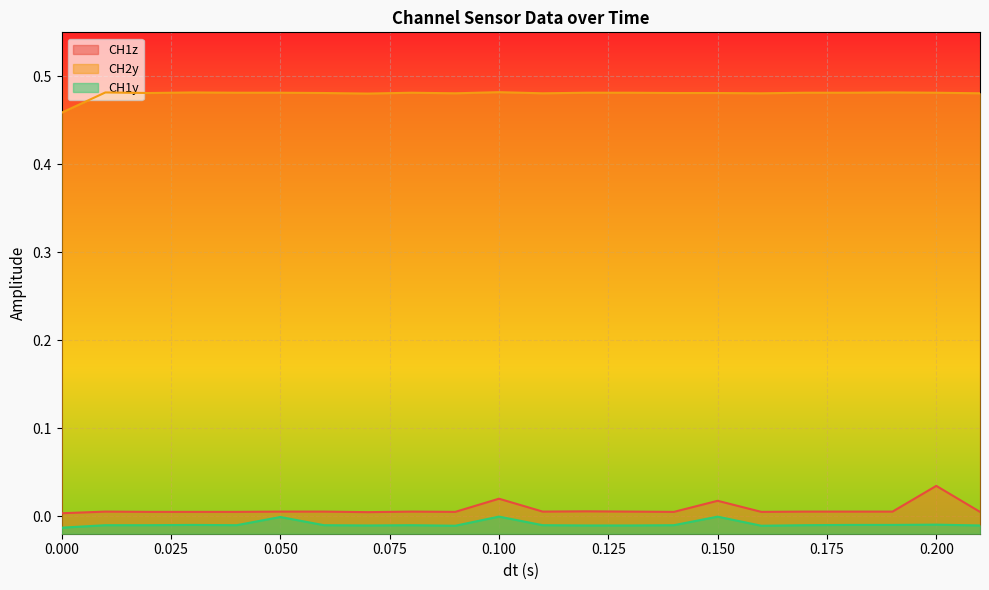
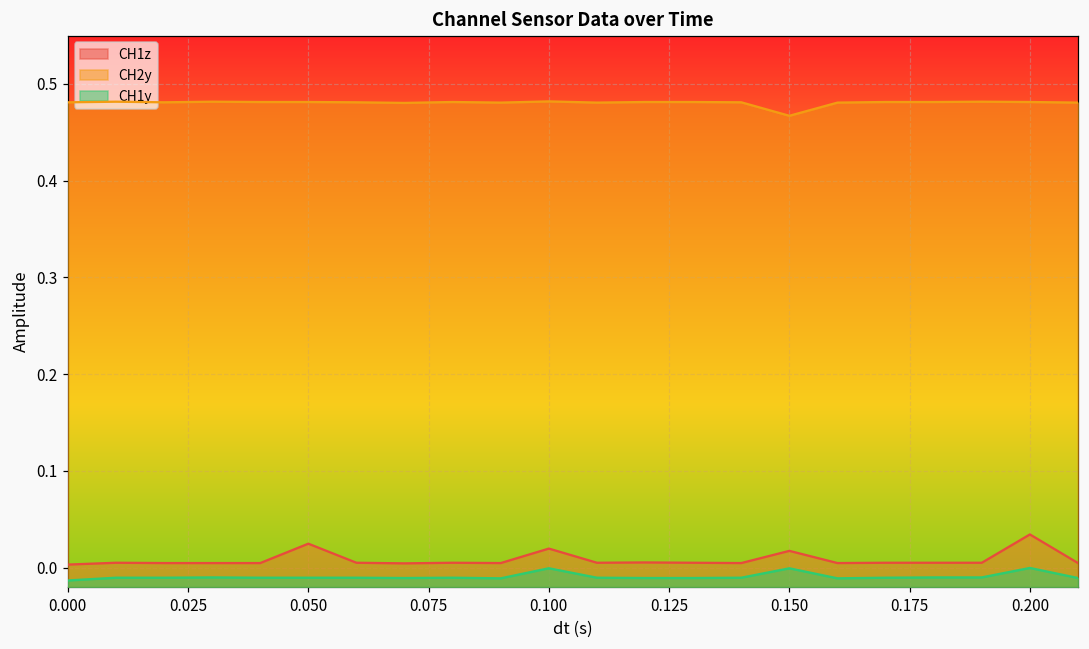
  {
    "CH1z": {
      "0.000": 0.00,
-     "0.050": 0.01,
+     "0.050": 0.02,
      "0.100": 0.02,
      "0.150": 0.02,
      "0.200": 0.03
    },
    "CH2y": {
-     "0.000": 0.46,
+     "0.000": 0.48,
      "0.050": 0.48,
      "0.100": 0.48,
-     "0.150": 0.48,
+     "0.150": 0.47,
      "0.200": 0.48
    },
    "CH1y": {
      "0.000": -0.01,
-     "0.050": 0.00,
+     "0.050": -0.01,
      "0.100": 0.00,
      "0.150": 0.00,
-     "0.200": -0.01
+     "0.200": 0.00
    }
  }
